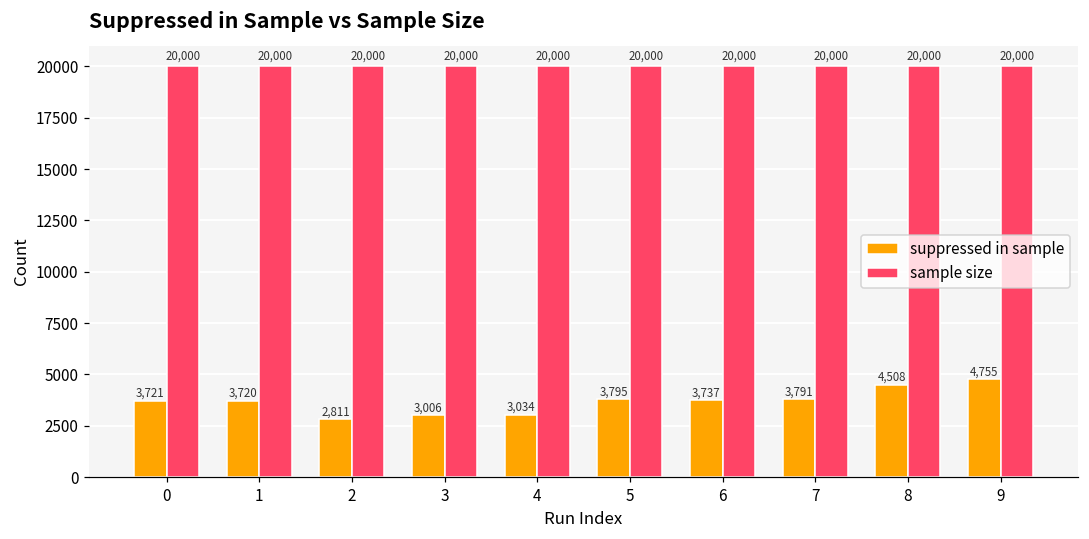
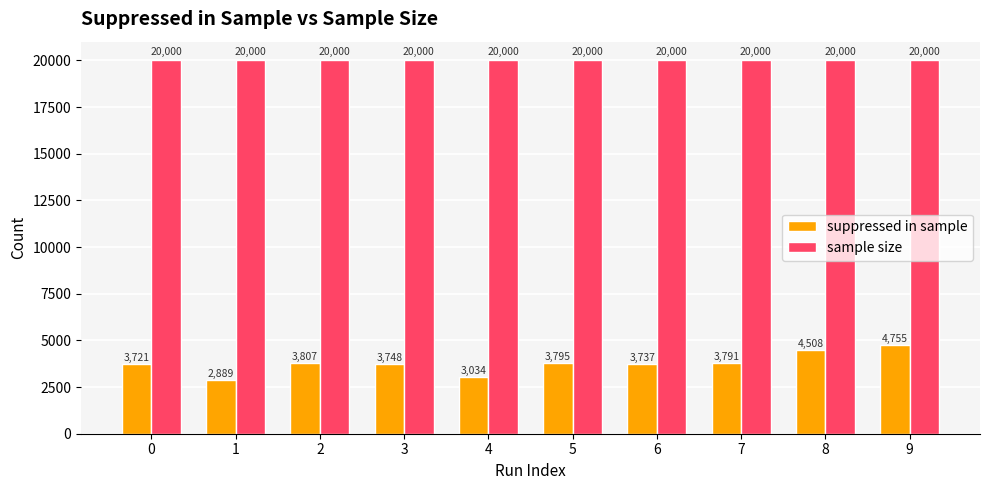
  {
    "suppressed in sample": {
      "0": "3,721",
-     "1": "3,720",
-     "2": "2,811",
-     "3": "3,006",
+     "1": "2,889",
+     "2": "3,807",
+     "3": "3,748",
      "4": "3,034",
      "5": "3,795",
      "6": "3,737",
      "7": "3,791",
      "8": "4,508",
      "9": "4,755"
    },
    "sample size": {
      "0": "20,000",
      "1": "20,000",
      "2": "20,000",
      "3": "20,000",
      "4": "20,000",
      "5": "20,000",
      "6": "20,000",
      "7": "20,000",
      "8": "20,000",
      "9": "20,000"
    }
  }
